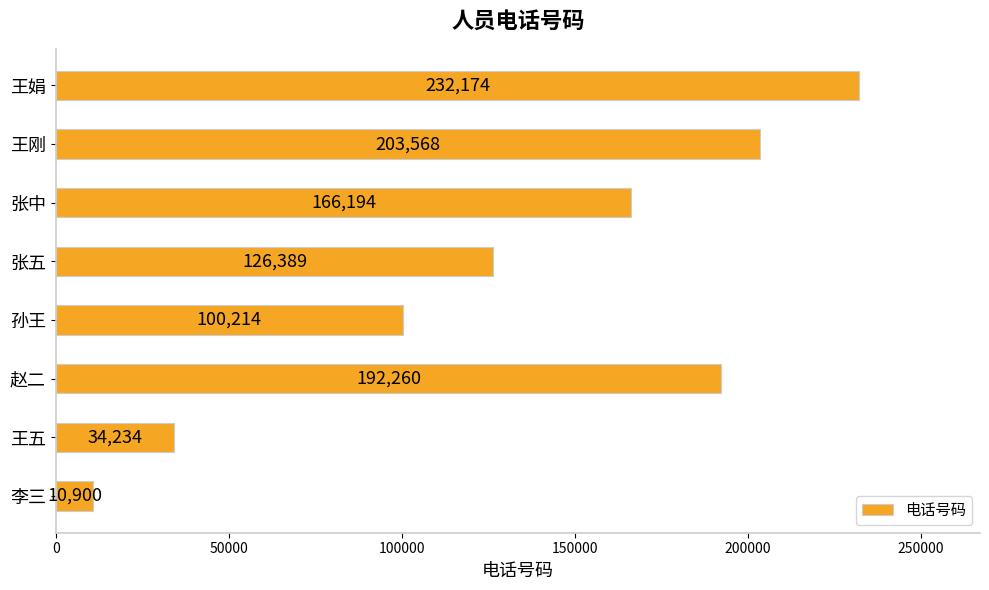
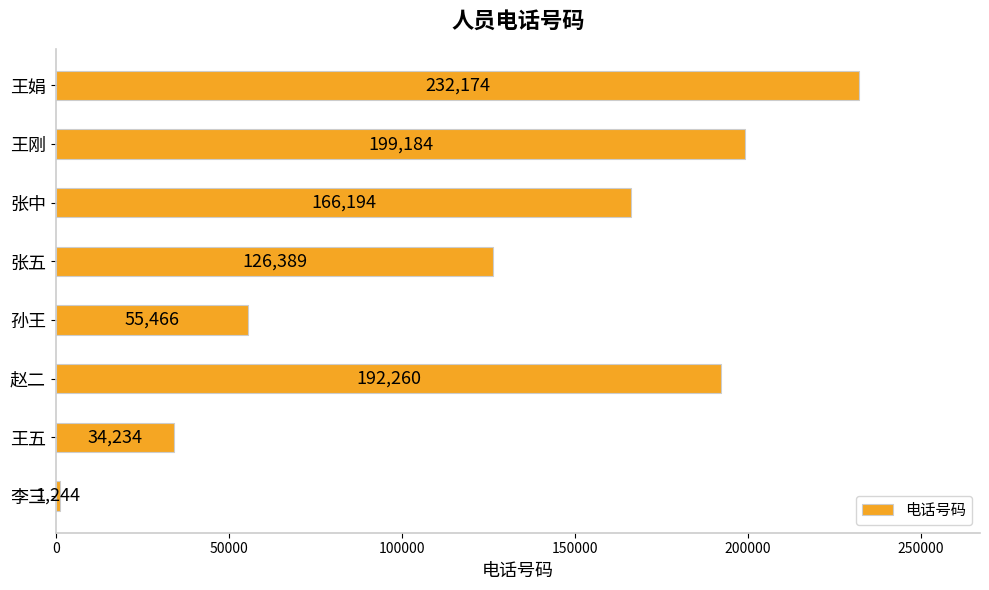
  {
    "王娟": "232,174",
-   "王刚": "203,568",
+   "王刚": "199,184",
    "张中": "166,194",
    "张五": "126,389",
-   "孙王": "100,214",
+   "孙王": "55,466",
    "赵二": "192,260",
    "王五": "34,234",
-   "李三": "10,900"
+   "李三": "1,244"
  }
